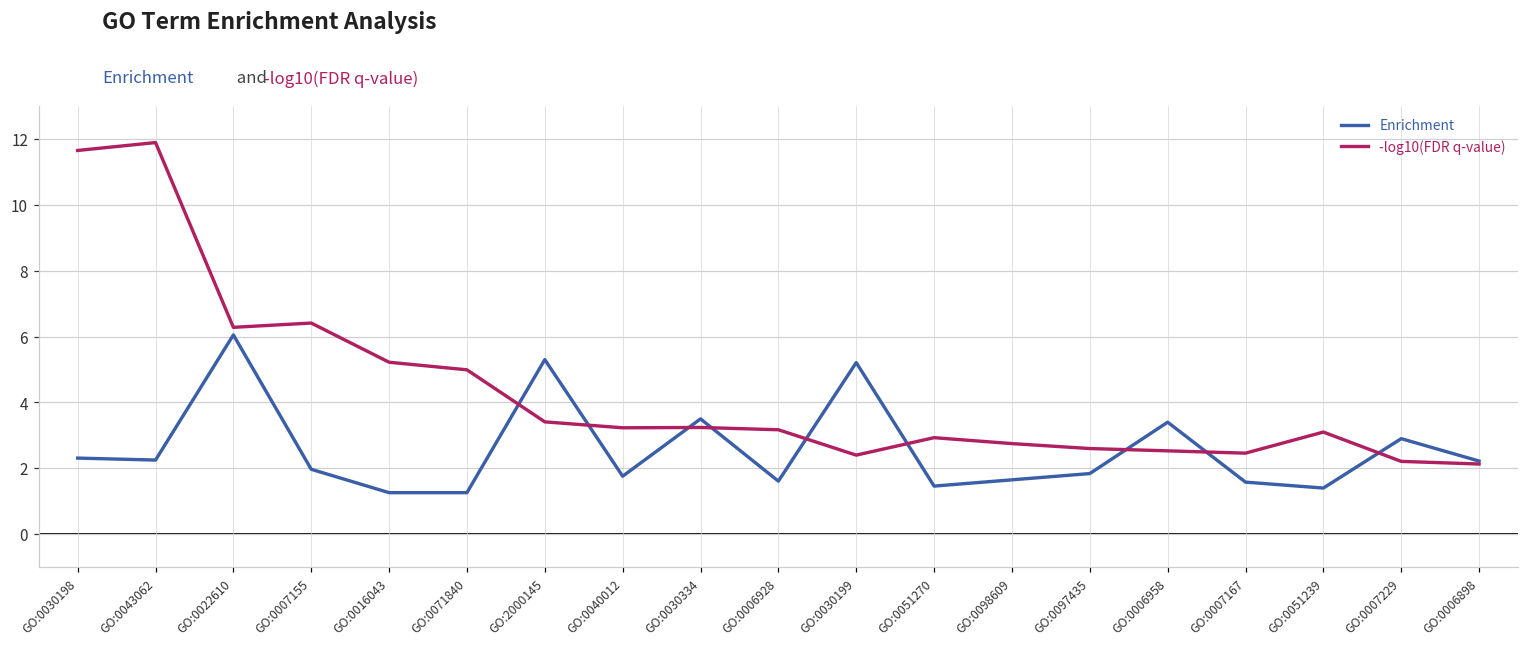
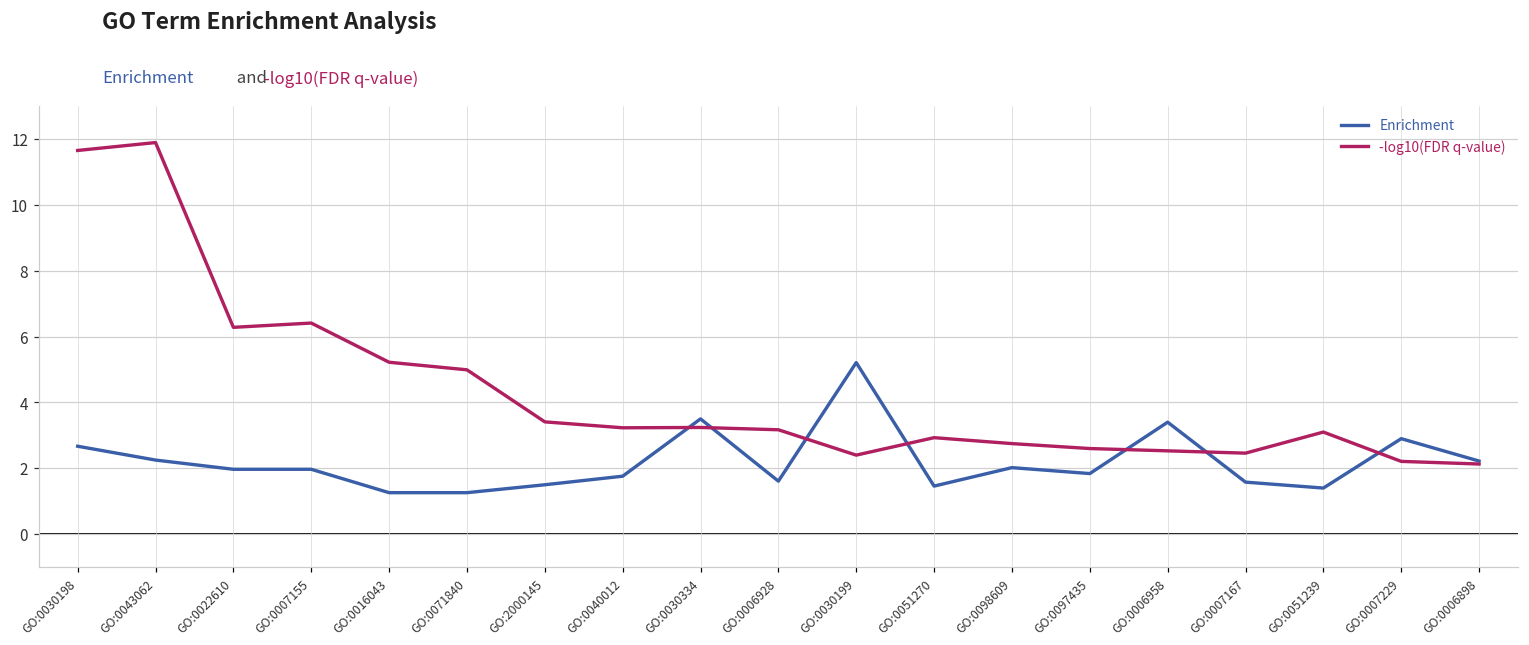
  {
    "Enrichment": {
-     "GO:0030198": 2.3,
+     "GO:0030198": 2.7,
      "GO:0043062": 2.3,
-     "GO:0022610": 6.1,
+     "GO:0022610": 2.0,
      "GO:0007155": 2.0,
      "GO:0016043": 1.3,
      "GO:0071840": 1.3,
-     "GO:2000145": 5.3,
+     "GO:2000145": 1.5,
      "GO:0040012": 1.8,
      "GO:0030334": 3.5,
      "GO:0006928": 1.6,
      "GO:0030199": 5.2,
      "GO:0051270": 1.5,
-     "GO:0098609": 1.7,
+     "GO:0098609": 2.0,
      "GO:0097435": 1.8,
      "GO:0006958": 3.4,
      "GO:0007167": 1.6,
      "GO:0051239": 1.4,
      "GO:0007229": 2.9,
      "GO:0006898": 2.2
    },
    "-log10(FDR q-value)": {
      "GO:0030198": 11.7,
      "GO:0043062": 11.9,
      "GO:0022610": 6.3,
      "GO:0007155": 6.4,
      "GO:0016043": 5.2,
      "GO:0071840": 5.0,
      "GO:2000145": 3.4,
      "GO:0040012": 3.2,
      "GO:0030334": 3.2,
      "GO:0006928": 3.2,
      "GO:0030199": 2.4,
      "GO:0051270": 2.9,
      "GO:0098609": 2.8,
      "GO:0097435": 2.6,
      "GO:0006958": 2.5,
      "GO:0007167": 2.5,
      "GO:0051239": 3.1,
      "GO:0007229": 2.2,
      "GO:0006898": 2.1
    }
  }
